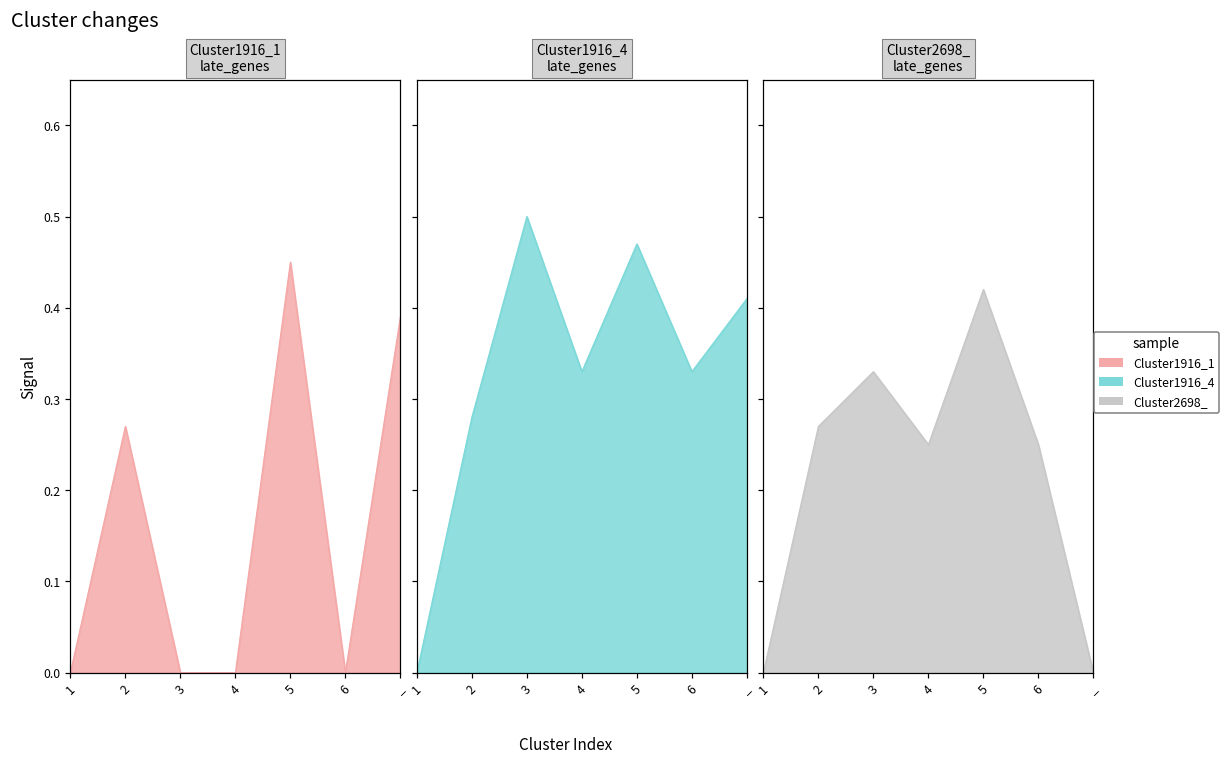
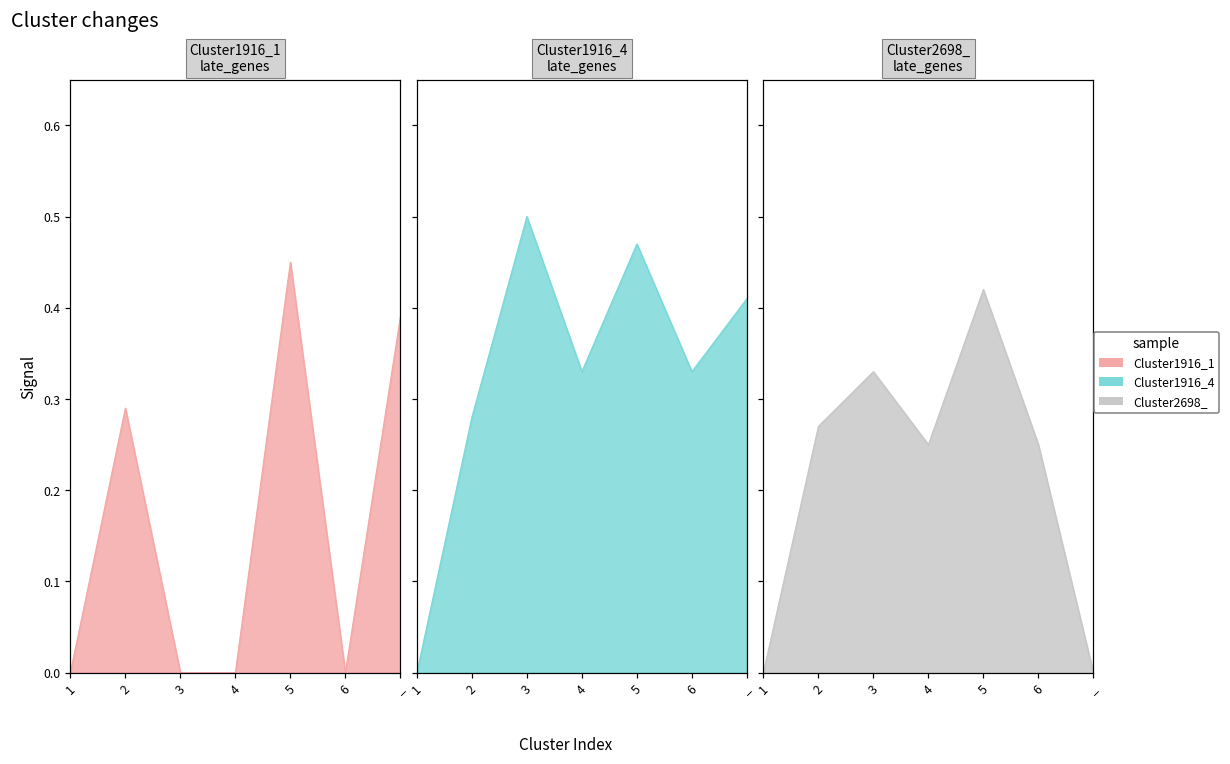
  {
    "Cluster1916_1 late_genes": {
      "1": 0.00,
-     "2": 0.27,
+     "2": 0.29,
      "3": 0.00,
      "4": 0.00,
      "5": 0.45,
      "6": 0.00,
      "_": 0.39
    }
  }
